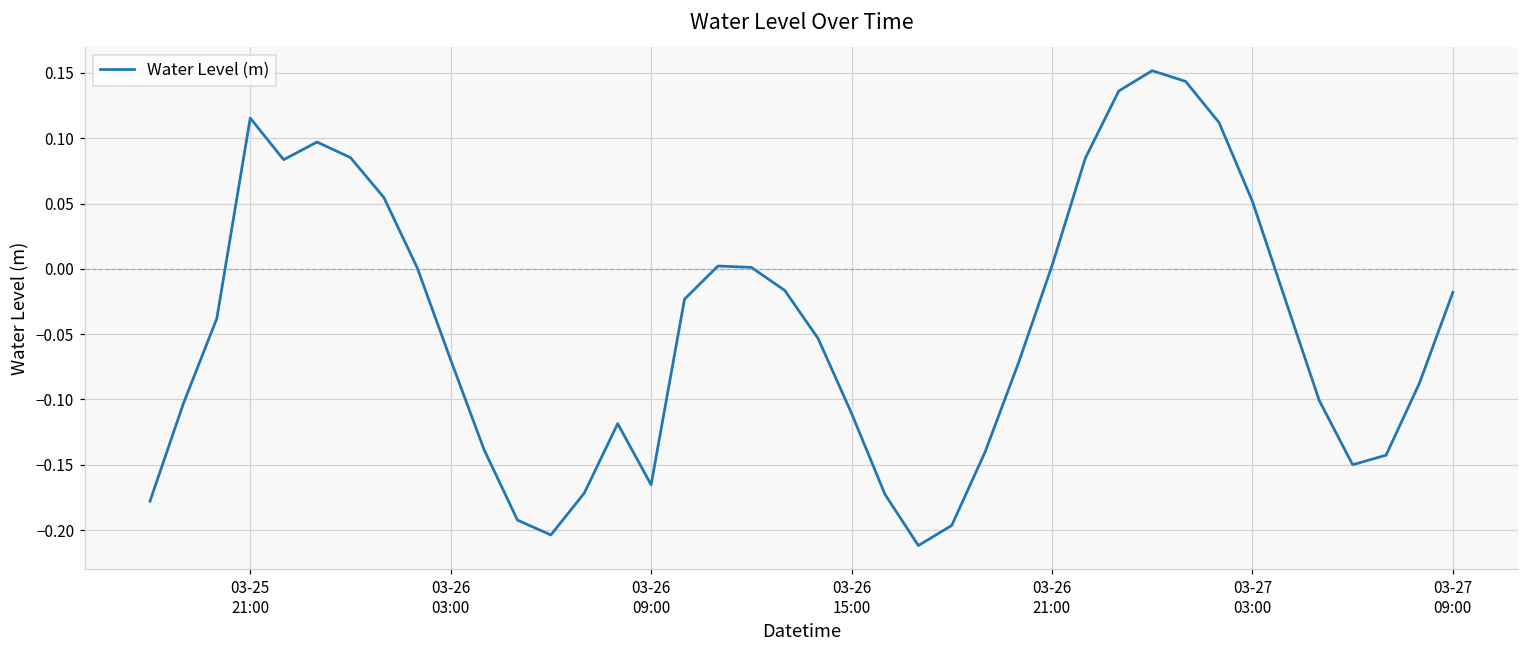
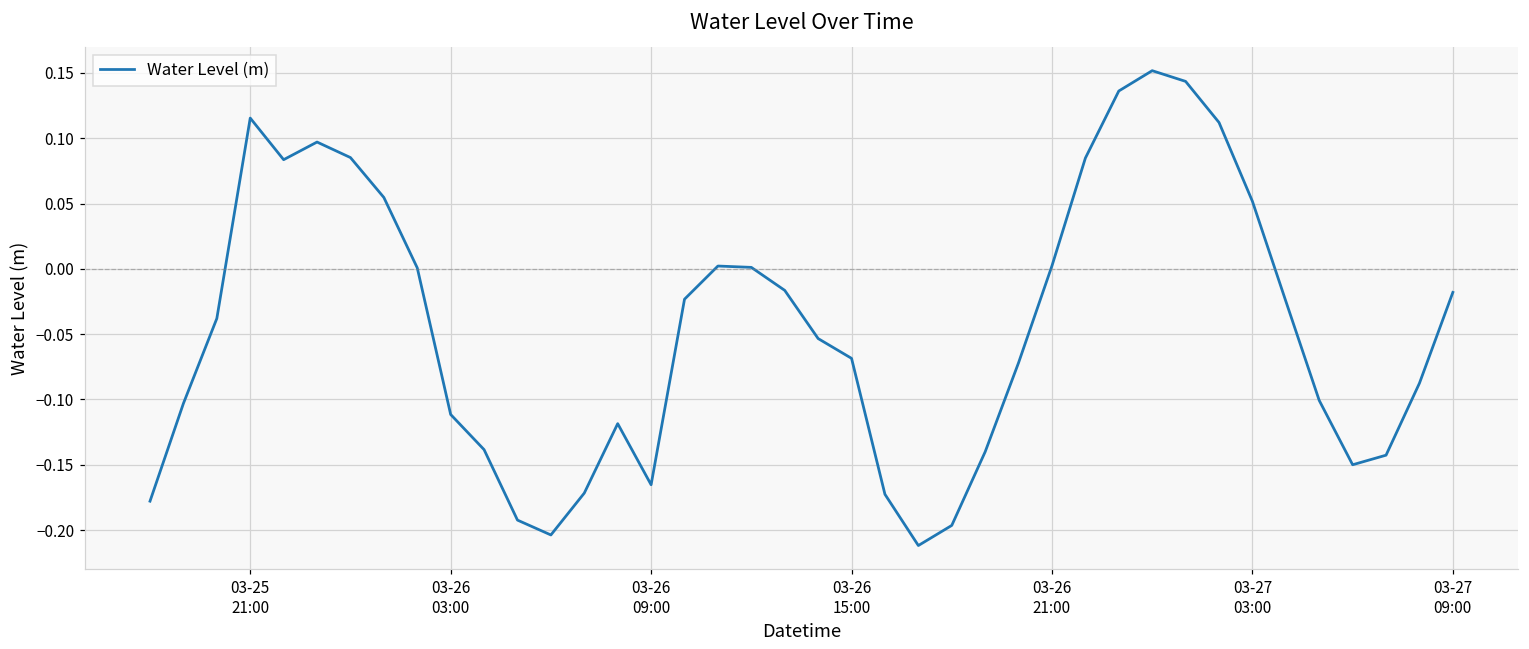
  {
    "03-25 21:00": 0.115,
-   "03-26 03:00": -0.070,
+   "03-26 03:00": -0.112,
    "03-26 09:00": -0.165,
-   "03-26 15:00": -0.111,
+   "03-26 15:00": -0.069,
    "03-26 21:00": 0.002,
    "03-27 03:00": 0.052,
    "03-27 09:00": -0.018
  }
